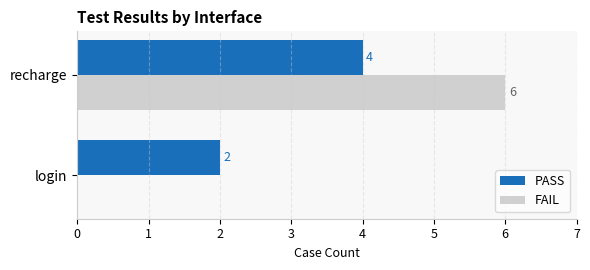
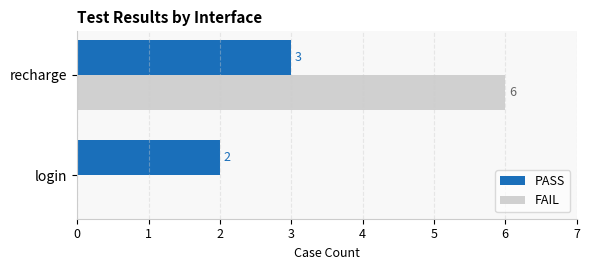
  {
    "PASS": {
-     "recharge": 4,
+     "recharge": 3,
      "login": 2
    },
    "FAIL": {
      "recharge": 6
    }
  }
